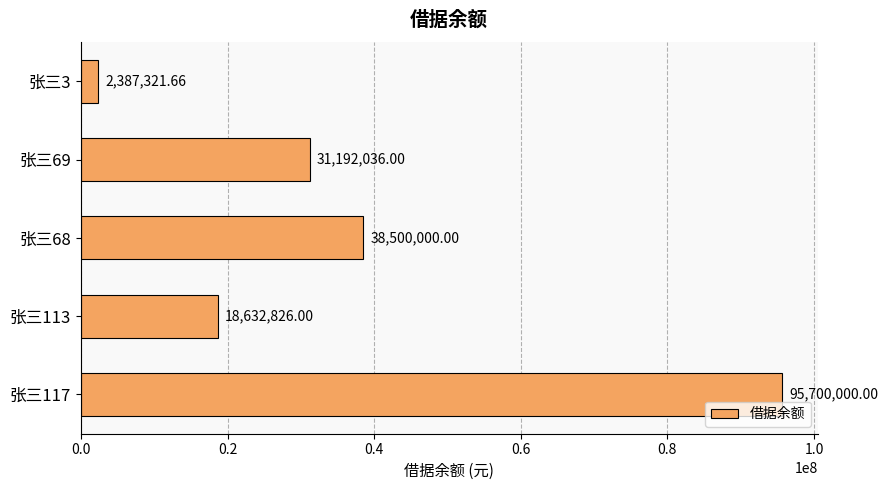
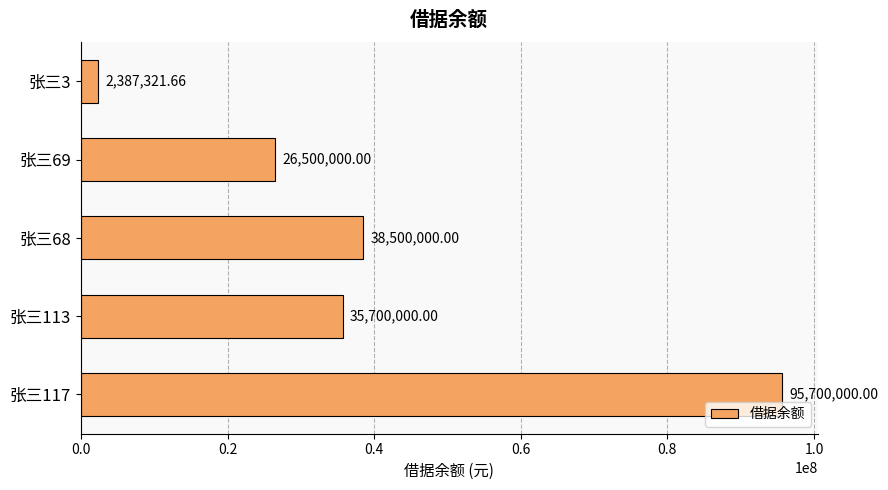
  {
    "张三3": "2,387,321.66",
-   "张三69": "31,192,036.00",
+   "张三69": "26,500,000.00",
    "张三68": "38,500,000.00",
-   "张三113": "18,632,826.00",
+   "张三113": "35,700,000.00",
    "张三117": "95,700,000.00"
  }
